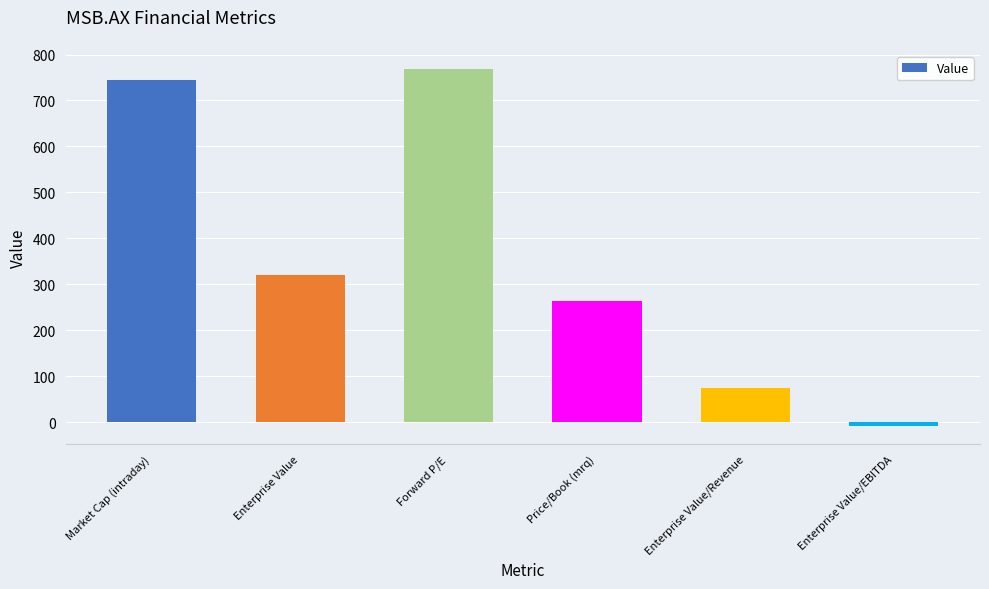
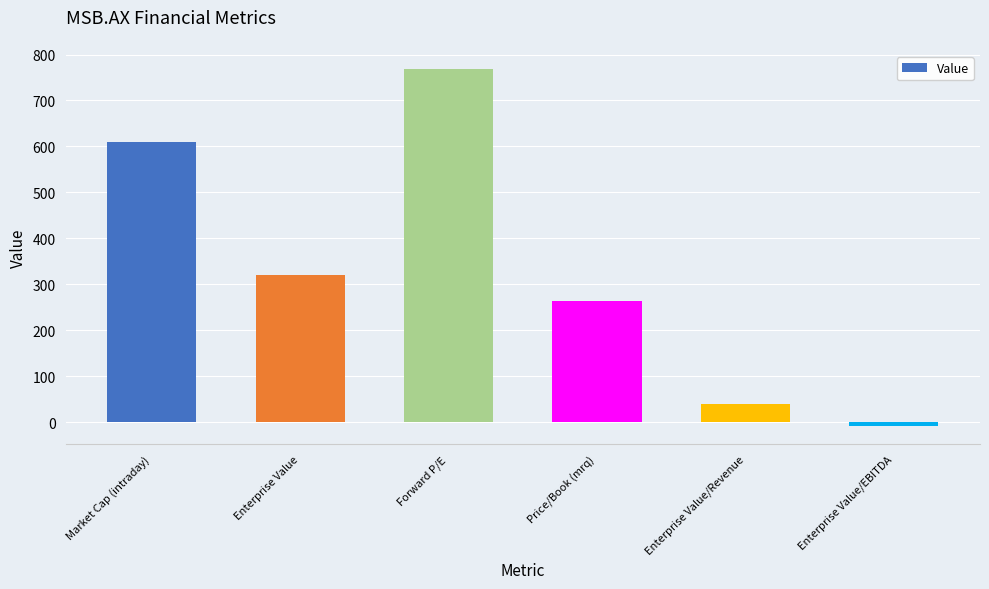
  {
-   "Market Cap (intraday)": 740,
+   "Market Cap (intraday)": 610,
    "Enterprise Value": 320,
    "Forward P/E": 770,
    "Price/Book (mrq)": 260,
-   "Enterprise Value/Revenue": 80,
+   "Enterprise Value/Revenue": 40,
    "Enterprise Value/EBITDA": -10
  }
